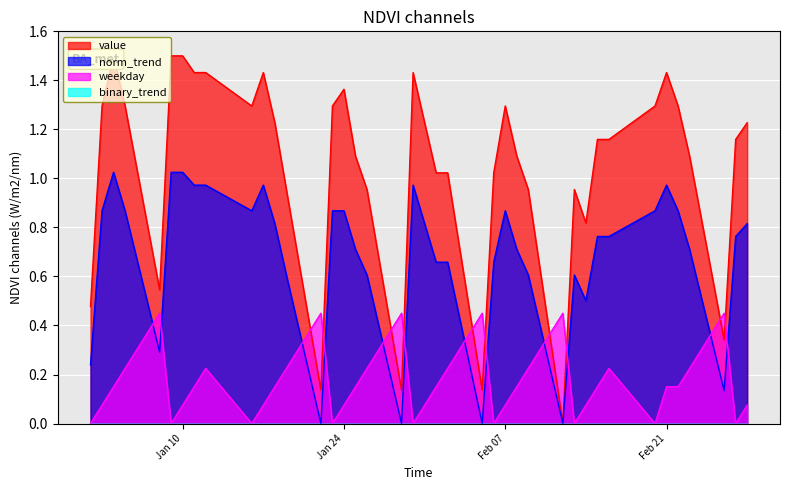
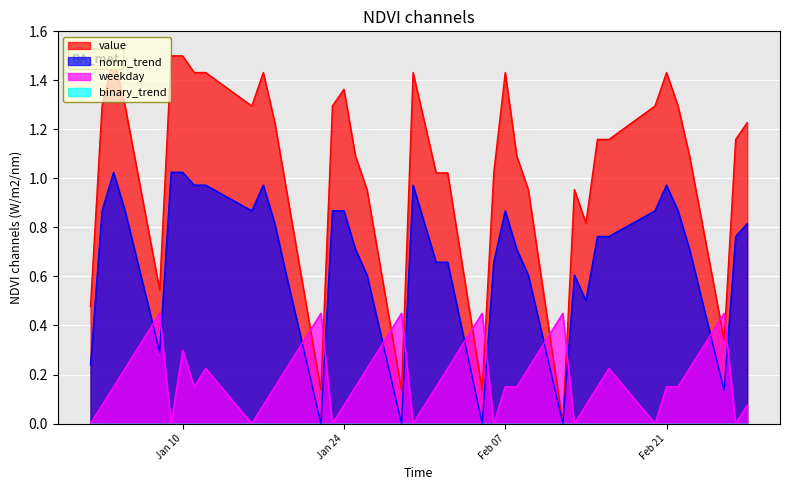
  {
    "value": {
      "Jan 10": 1.50,
      "Jan 24": 1.36,
-     "Feb 07": 1.30,
+     "Feb 07": 1.43,
      "Feb 21": 1.43
    },
    "norm_trend": {
      "Jan 10": 1.02,
      "Jan 24": 0.87,
      "Feb 07": 0.87,
      "Feb 21": 0.97
    },
    "weekday": {
-     "Jan 10": 0.08,
+     "Jan 10": 0.30,
      "Jan 24": 0.08,
-     "Feb 07": 0.08,
+     "Feb 07": 0.15,
      "Feb 21": 0.15
    },
    "binary_trend": {
      "Jan 10": 0.00,
      "Jan 24": 0.00,
      "Feb 07": 0.00,
      "Feb 21": 0.00
    }
  }
